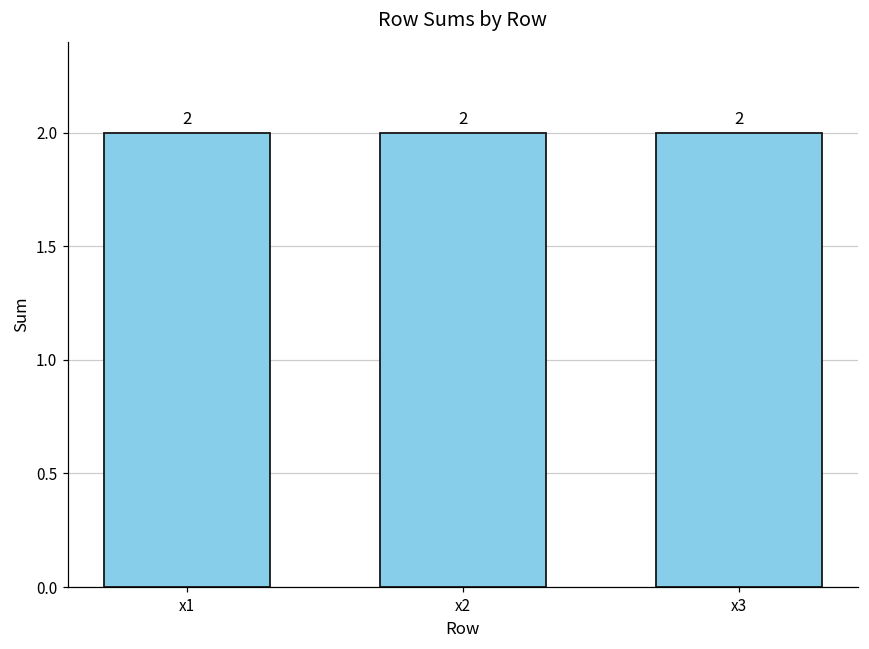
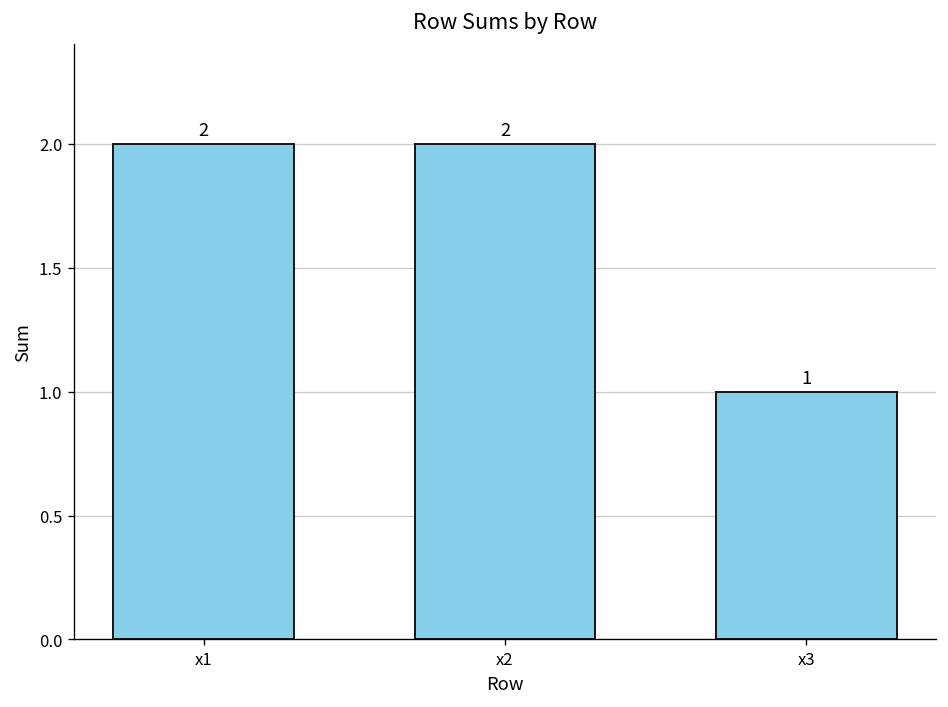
  {
    "x1": 2,
    "x2": 2,
-   "x3": 2
+   "x3": 1
  }
